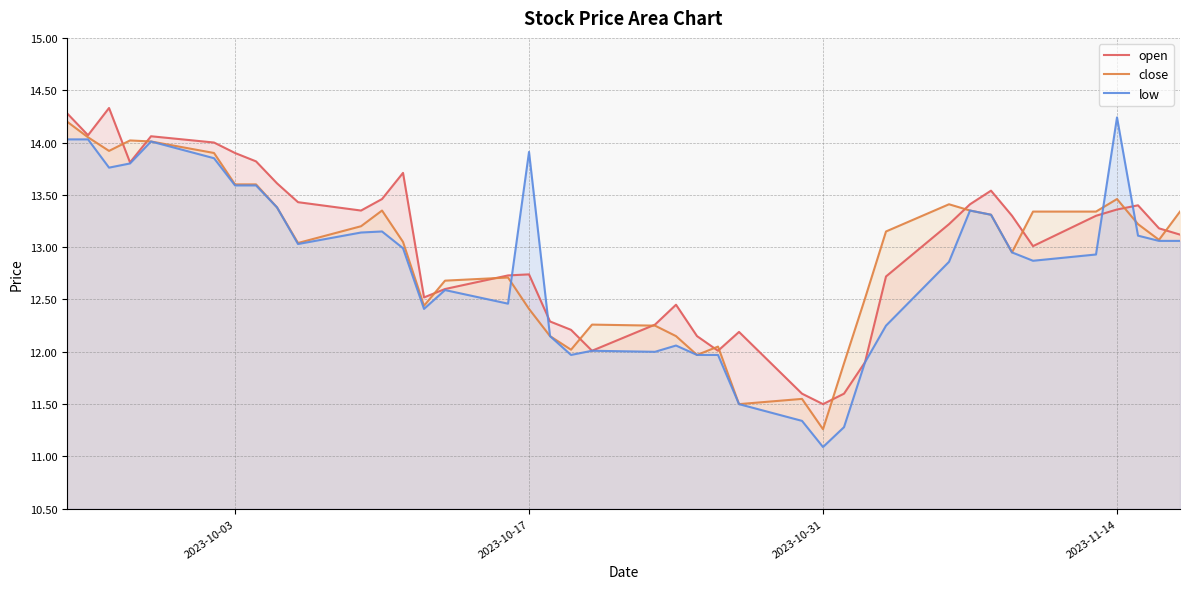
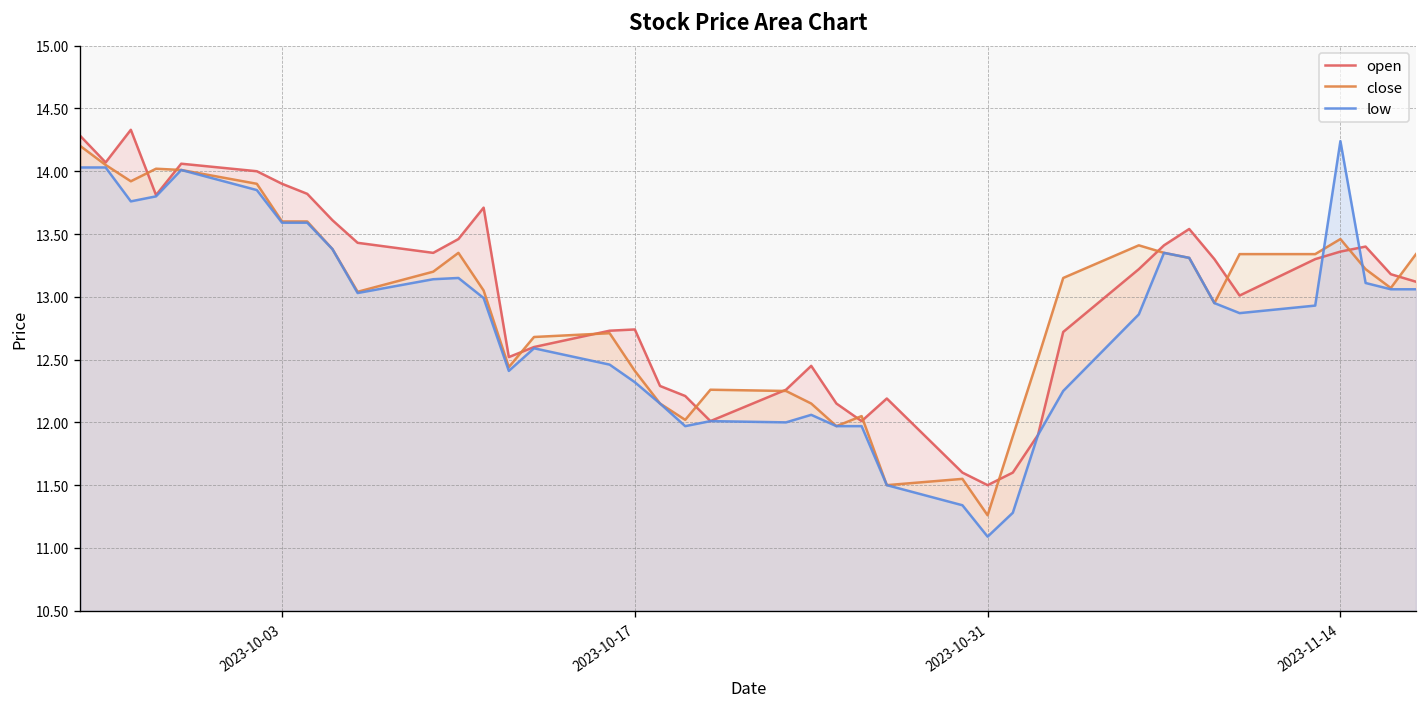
  {
    "low": {
-     "2023-10-17": 13.91,
+     "2023-10-17": 12.32,
      "2023-10-31": 11.09,
      "2023-11-14": 14.24
    }
  }
